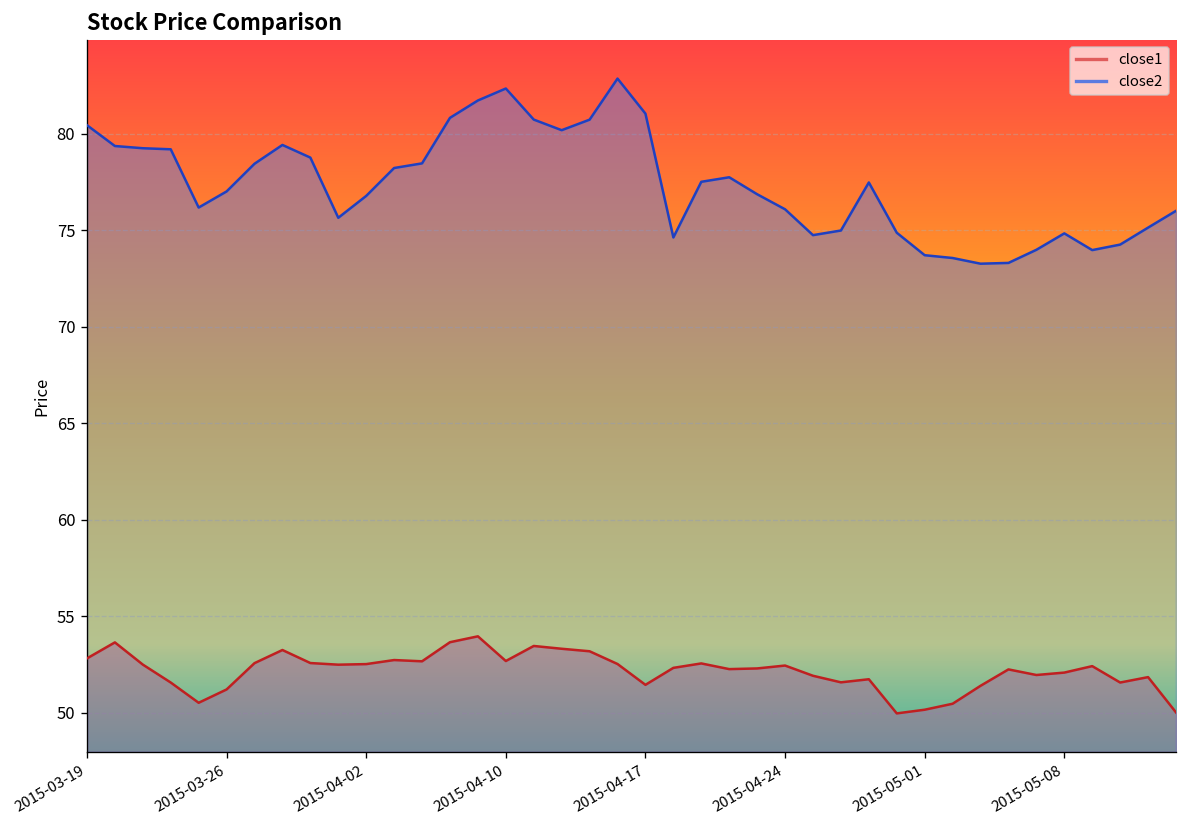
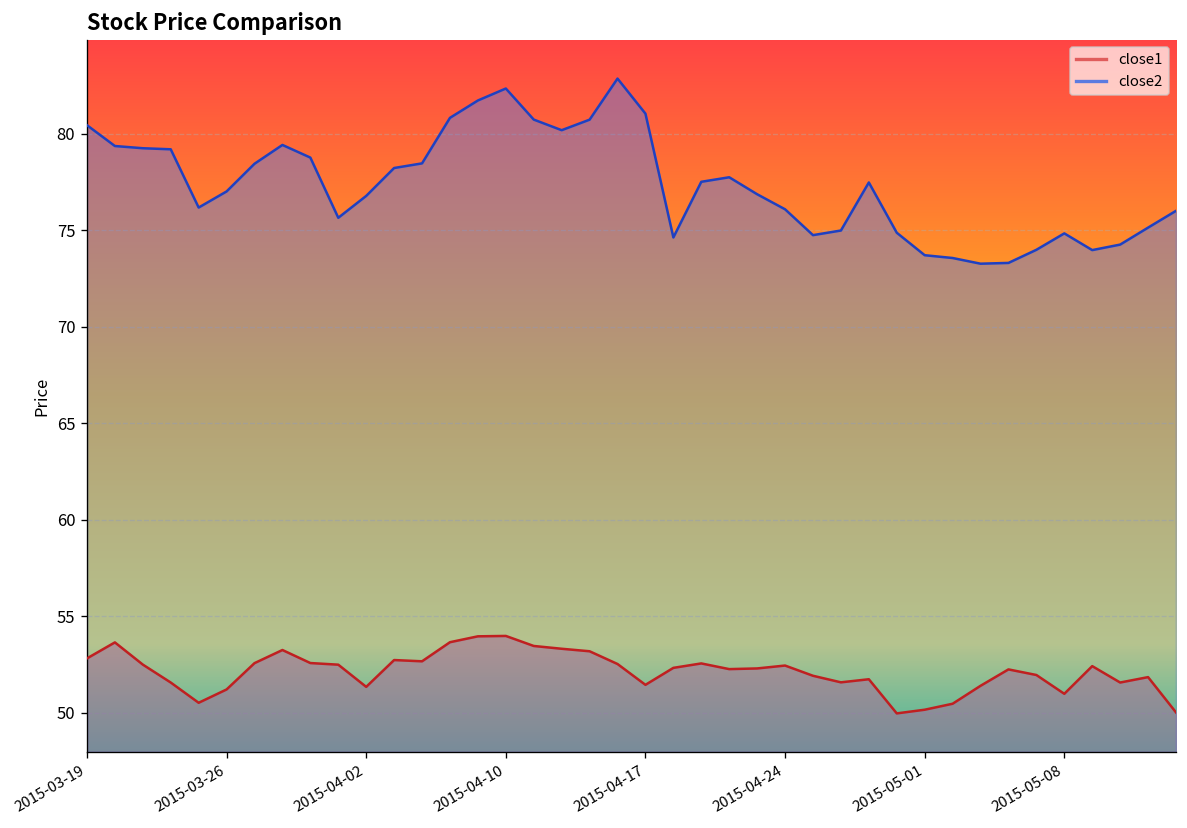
  {
    "close1": {
      "2015-03-19": 52.8,
      "2015-03-26": 51.2,
-     "2015-04-02": 52.5,
-     "2015-04-10": 52.7,
+     "2015-04-02": 51.3,
+     "2015-04-10": 54.0,
      "2015-04-17": 51.4,
      "2015-04-24": 52.4,
      "2015-05-01": 50.2,
-     "2015-05-08": 52.1
+     "2015-05-08": 51.0
    },
    "close2": {
      "2015-03-19": 80.5,
      "2015-03-26": 77.0,
      "2015-04-02": 76.8,
      "2015-04-10": 82.4,
      "2015-04-17": 81.1,
      "2015-04-24": 76.1,
      "2015-05-01": 73.7,
      "2015-05-08": 74.8
    }
  }
